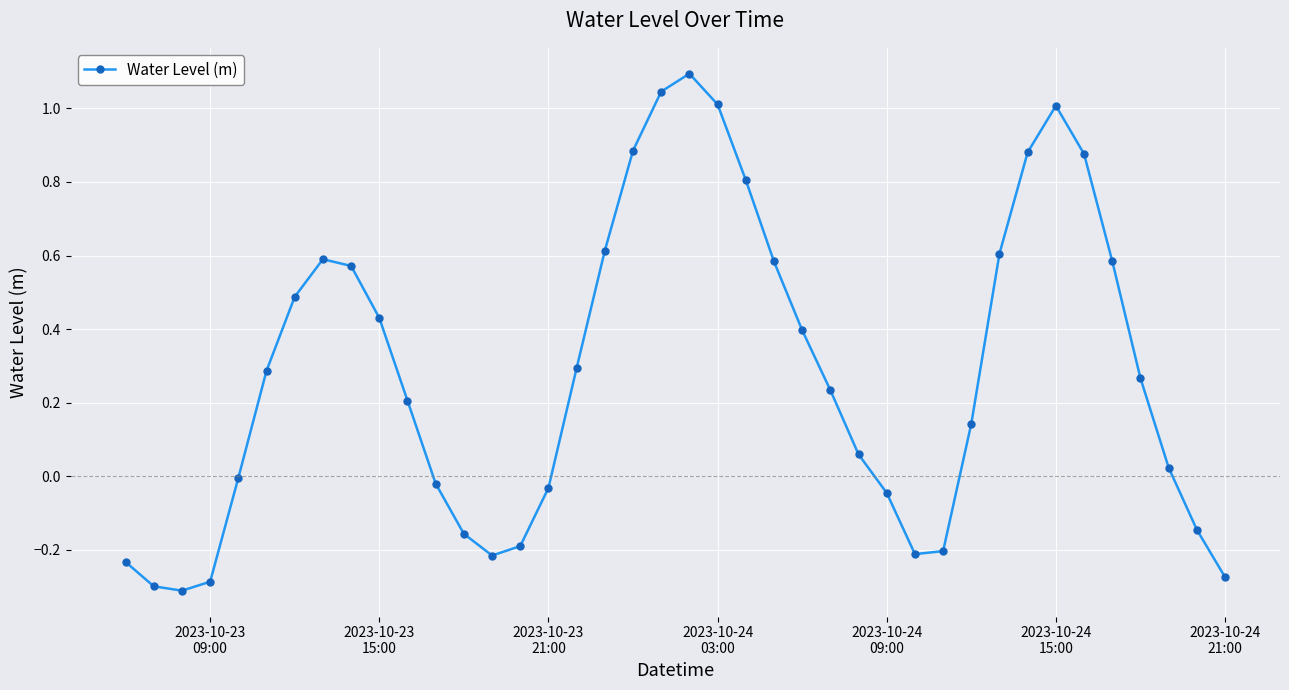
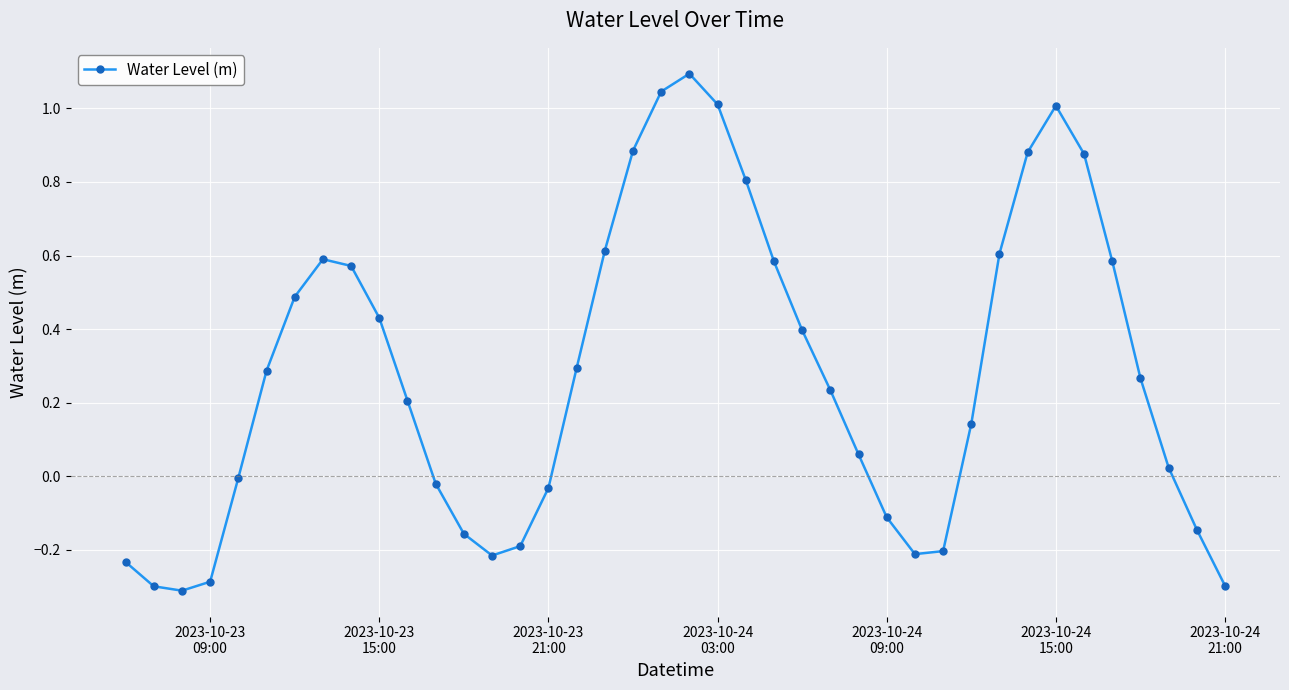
  {
    "2023-10-23 09:00": -0.29,
    "2023-10-23 15:00": 0.43,
    "2023-10-23 21:00": -0.03,
    "2023-10-24 03:00": 1.01,
-   "2023-10-24 09:00": -0.05,
+   "2023-10-24 09:00": -0.11,
    "2023-10-24 15:00": 1.01,
-   "2023-10-24 21:00": -0.27
+   "2023-10-24 21:00": -0.30
  }
